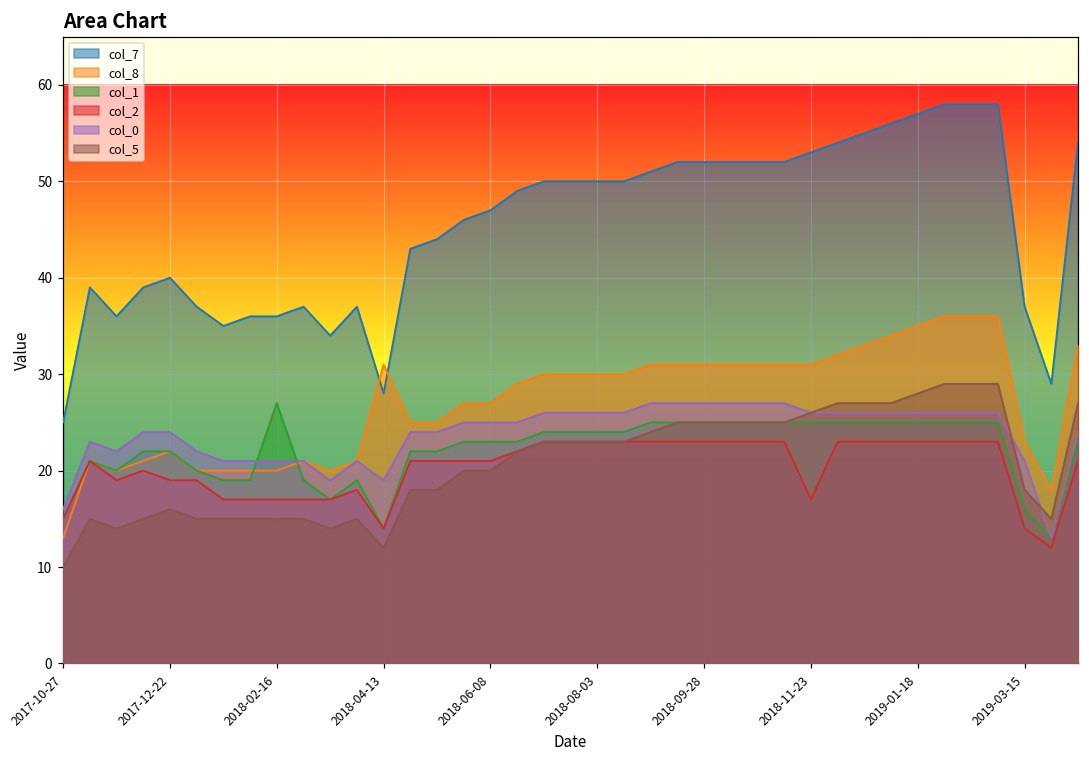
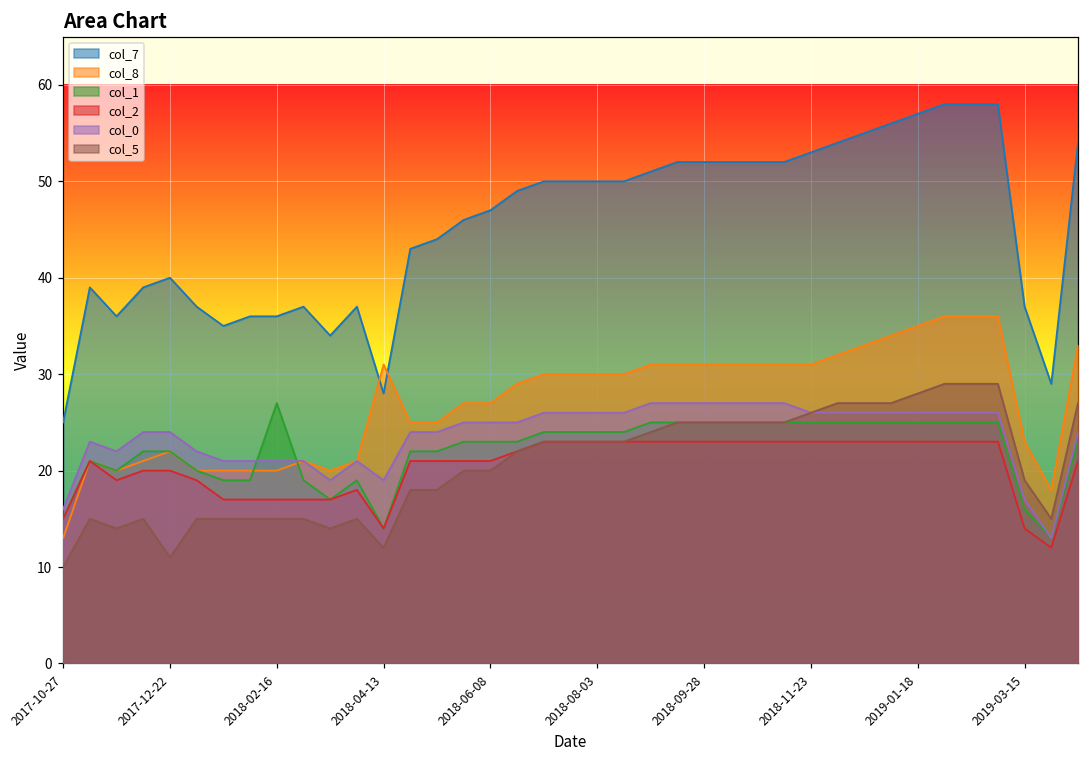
  {
    "col_7": {
      "2017-10-27": 25,
      "2017-12-22": 40,
      "2018-02-16": 36,
      "2018-04-13": 28,
      "2018-06-08": 47,
      "2018-08-03": 50,
      "2018-09-28": 52,
      "2018-11-23": 53,
      "2019-01-18": 57,
      "2019-03-15": 37
    },
    "col_8": {
      "2017-10-27": 13,
      "2018-02-16": 20,
      "2018-04-13": 31,
      "2018-06-08": 27,
      "2018-08-03": 30,
      "2018-09-28": 31,
      "2018-11-23": 31,
      "2019-01-18": 35,
      "2019-03-15": 23
    },
    "col_1": {
      "2018-02-16": 27,
      "2018-06-08": 23,
      "2018-08-03": 24,
      "2018-11-23": 25,
      "2019-01-18": 25,
      "2019-03-15": 16
    },
    "col_2": {
-     "2017-12-22": 19,
+     "2017-12-22": 20,
      "2018-02-16": 17,
      "2018-06-08": 21,
      "2018-09-28": 23,
-     "2018-11-23": 17,
+     "2018-11-23": 23,
      "2019-01-18": 23,
      "2019-03-15": 14
    },
    "col_0": {
      "2017-10-27": 16,
      "2017-12-22": 24,
      "2018-02-16": 21,
      "2018-04-13": 19,
      "2018-06-08": 25,
      "2018-08-03": 26,
      "2018-09-28": 27,
      "2019-01-18": 26,
-     "2019-03-15": 21
+     "2019-03-15": 17
    },
    "col_5": {
      "2017-10-27": 10,
-     "2017-12-22": 16,
+     "2017-12-22": 11,
      "2018-02-16": 15,
      "2018-04-13": 12,
      "2018-06-08": 20,
      "2019-01-18": 28,
-     "2019-03-15": 18
+     "2019-03-15": 19
    }
  }
